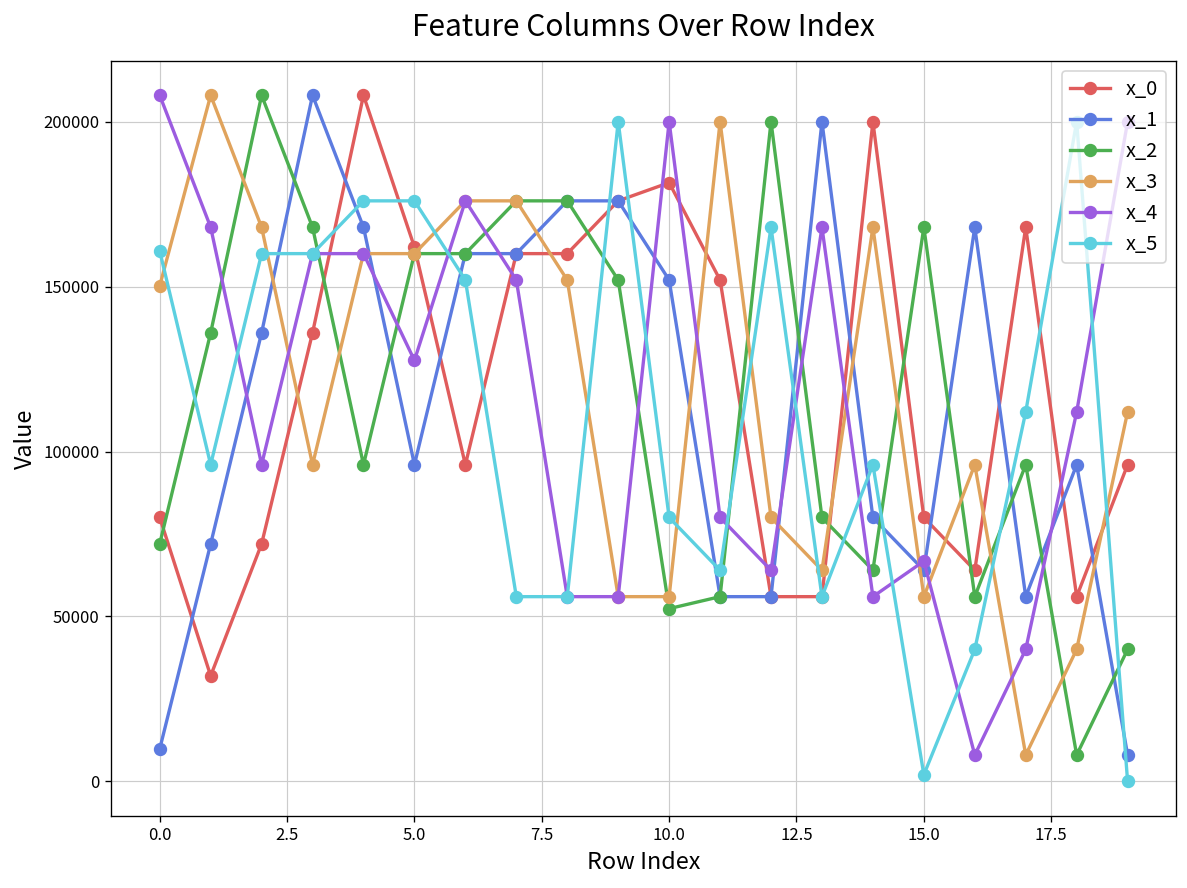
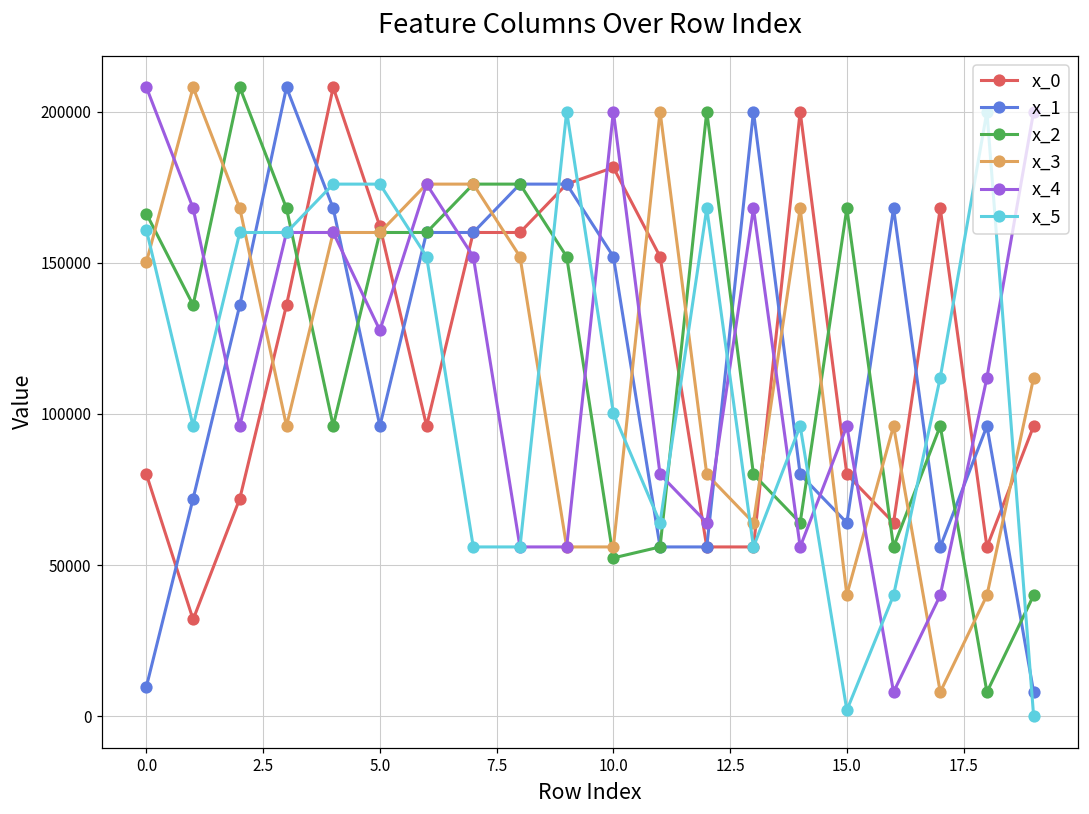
  {
    "x_0": {
      "0.0": 80000,
      "5.0": 162000,
      "10.0": 182000,
      "15.0": 80000
    },
    "x_1": {
      "0.0": 10000,
      "5.0": 96000,
      "10.0": 152000,
      "15.0": 64000
    },
    "x_2": {
-     "0.0": 72000,
+     "0.0": 166000,
      "10.0": 52000,
      "15.0": 168000
    },
    "x_3": {
      "0.0": 150000,
      "10.0": 56000,
-     "15.0": 56000
+     "15.0": 40000
    },
    "x_4": {
      "0.0": 208000,
      "5.0": 128000,
      "10.0": 200000,
-     "15.0": 67000
+     "15.0": 96000
    },
    "x_5": {
      "0.0": 161000,
      "5.0": 176000,
-     "10.0": 80000,
+     "10.0": 100000,
      "15.0": 2000
    }
  }
